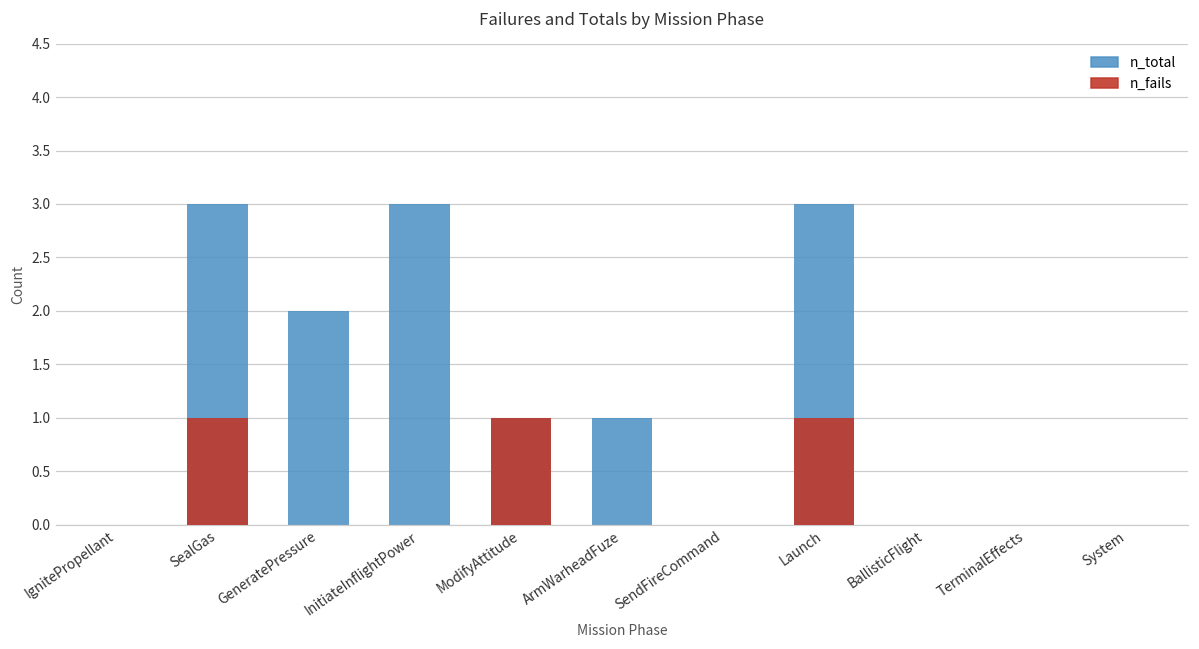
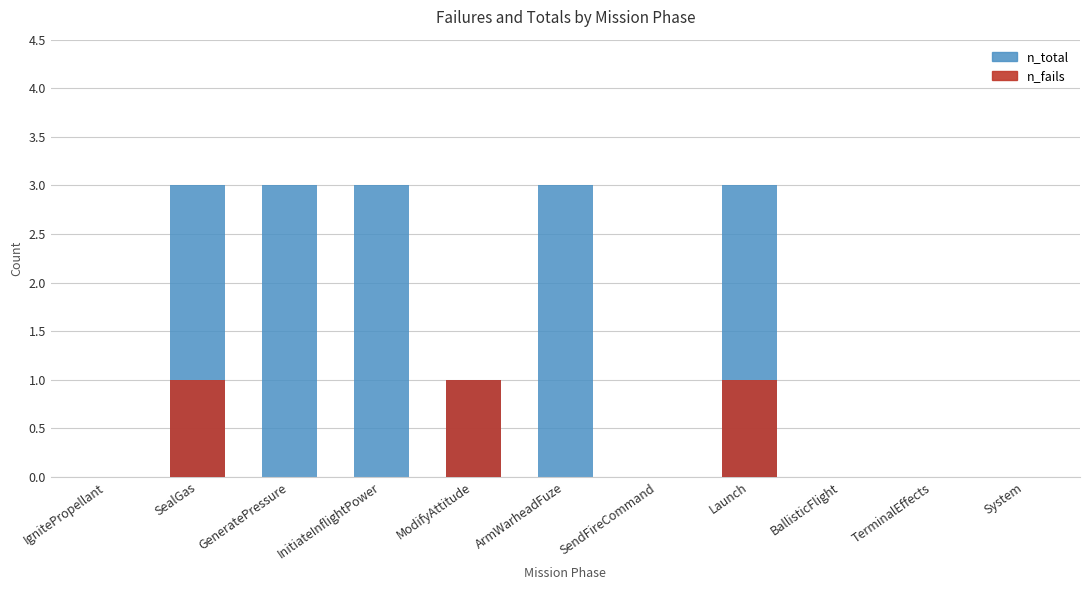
  {
    "n_total": {
      "IgnitePropellant": 0,
      "SealGas": 3,
-     "GeneratePressure": 2,
+     "GeneratePressure": 3,
      "InitiateInflightPower": 3,
      "ModifyAttitude": 1,
-     "ArmWarheadFuze": 1,
+     "ArmWarheadFuze": 3,
      "SendFireCommand": 0,
      "Launch": 3,
      "BallisticFlight": 0,
      "TerminalEffects": 0,
      "System": 0
    },
    "n_fails": {
      "IgnitePropellant": 0,
      "GeneratePressure": 0,
      "InitiateInflightPower": 0,
      "ModifyAttitude": 1,
      "ArmWarheadFuze": 0,
      "SendFireCommand": 0,
      "BallisticFlight": 0,
      "TerminalEffects": 0,
      "System": 0
    }
  }
